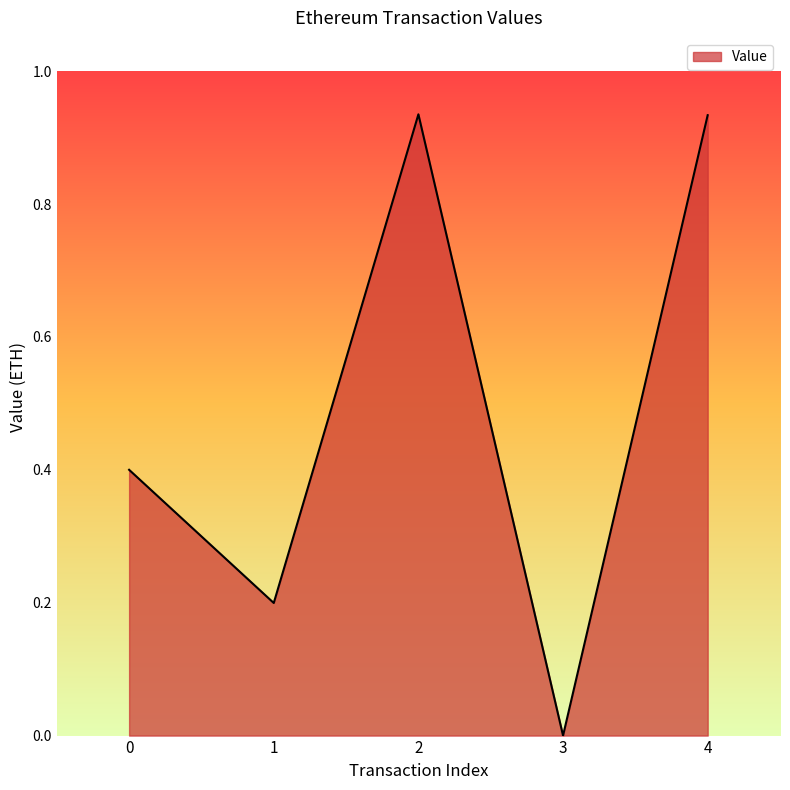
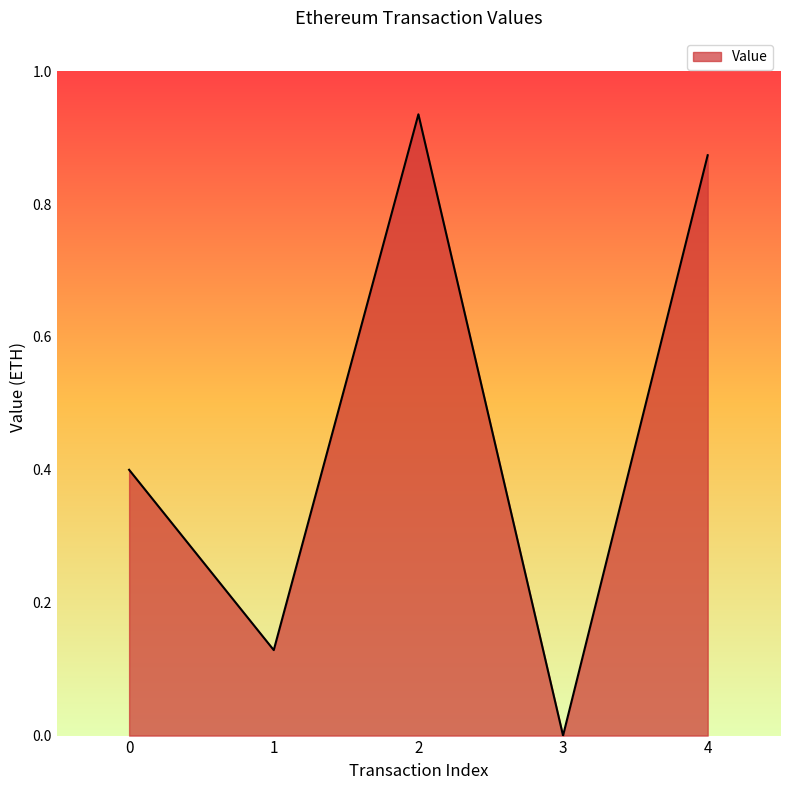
  {
    "0": 0.40,
-   "1": 0.20,
+   "1": 0.13,
    "2": 0.93,
    "3": 0.00,
-   "4": 0.93
+   "4": 0.87
  }
